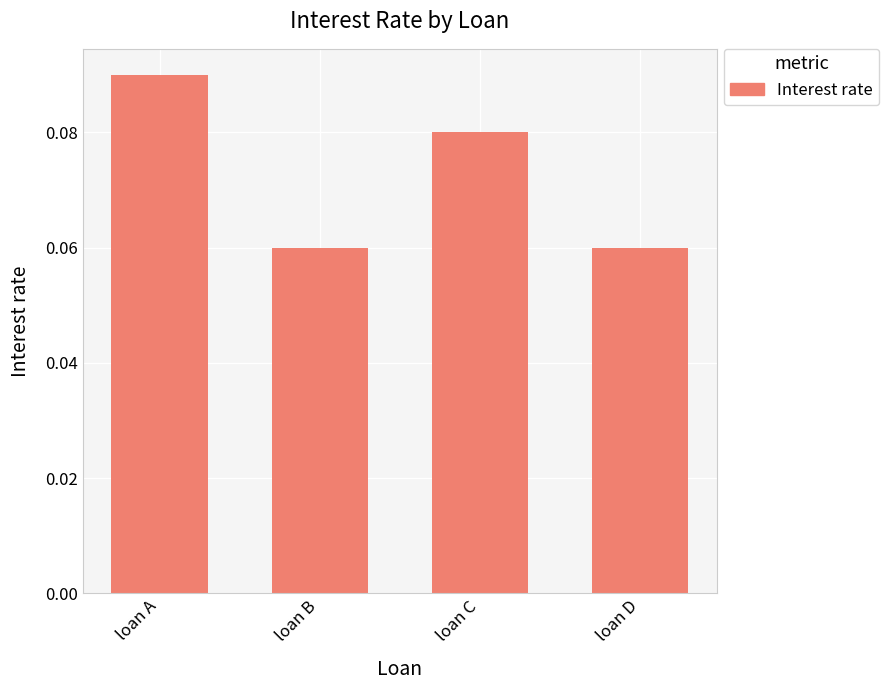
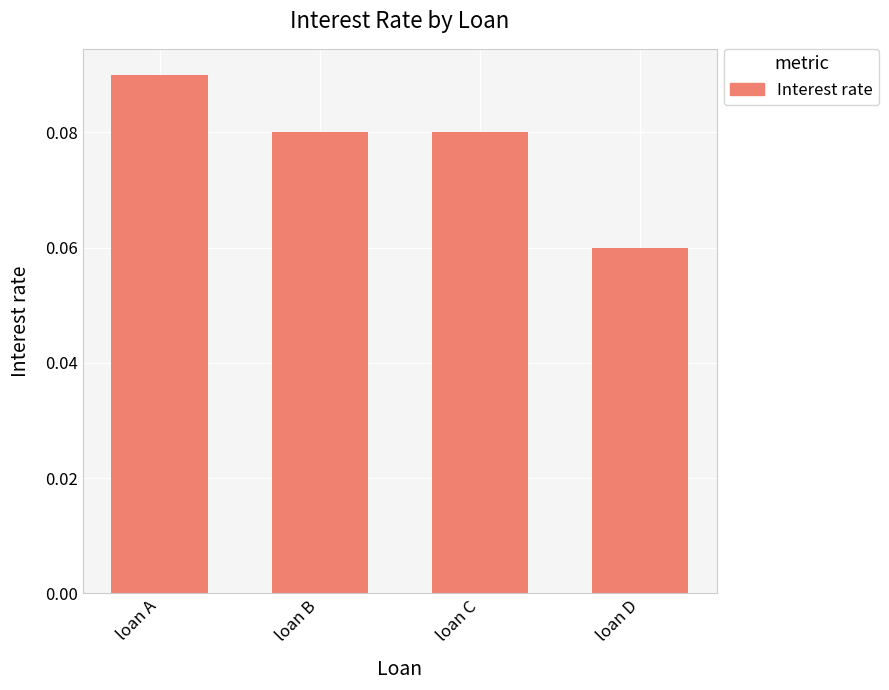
  {
    "loan A": 0.09,
-   "loan B": 0.06,
+   "loan B": 0.08,
    "loan C": 0.08,
    "loan D": 0.06
  }
